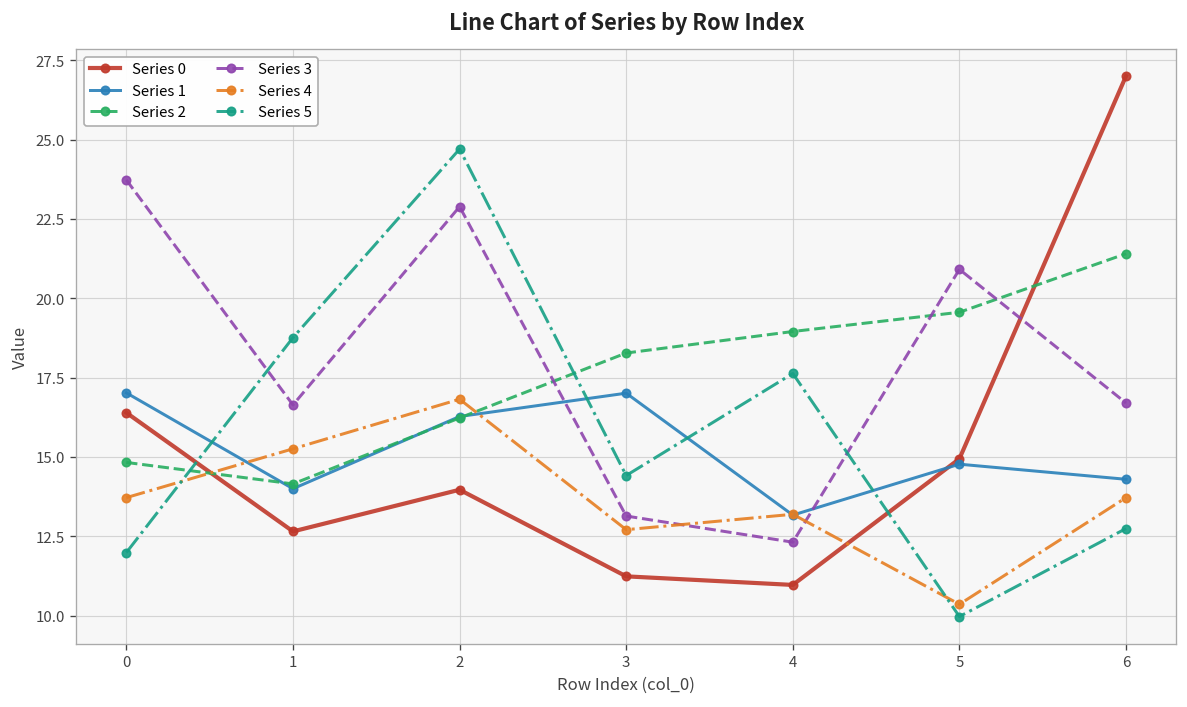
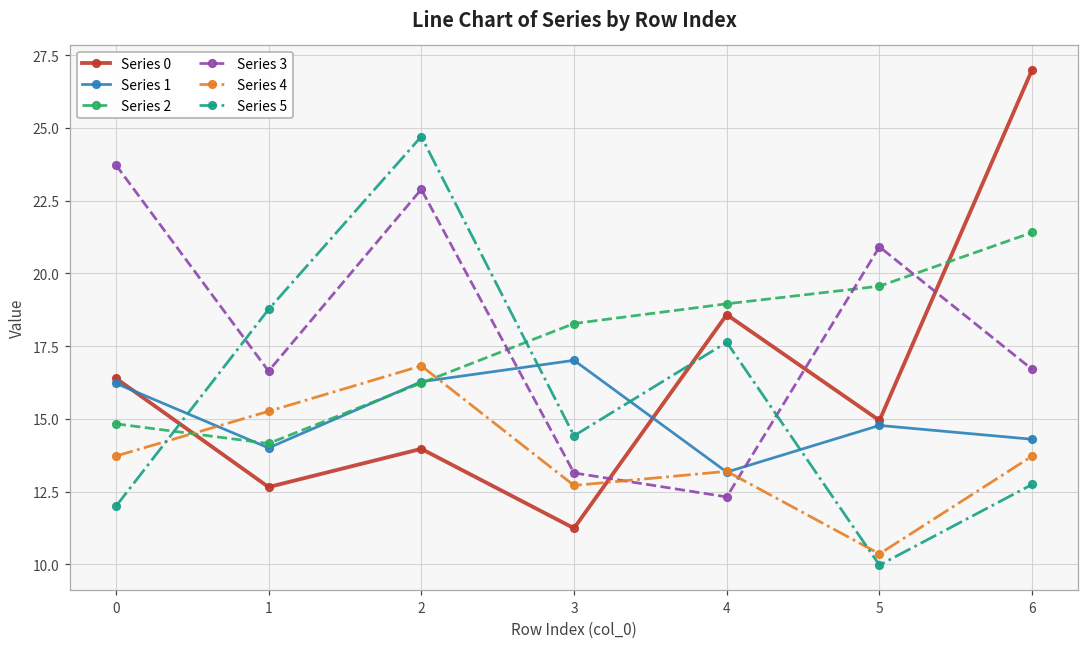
  {
    "Series 0": {
      "0": 16.4,
      "1": 12.7,
      "2": 14.0,
      "3": 11.2,
-     "4": 11.0,
+     "4": 18.6,
      "5": 14.9,
      "6": 27.0
    },
    "Series 1": {
-     "0": 17.0,
+     "0": 16.2,
      "1": 14.0,
      "3": 17.0,
      "5": 14.8,
      "6": 14.3
    },
    "Series 3": {
      "0": 23.7,
      "1": 16.6,
      "2": 22.9,
      "3": 13.1,
      "4": 12.3,
      "5": 20.9,
      "6": 16.7
    },
    "Series 4": {
      "0": 13.7,
      "1": 15.3,
      "2": 16.8,
      "3": 12.7,
      "5": 10.4,
      "6": 13.7
    }
  }
